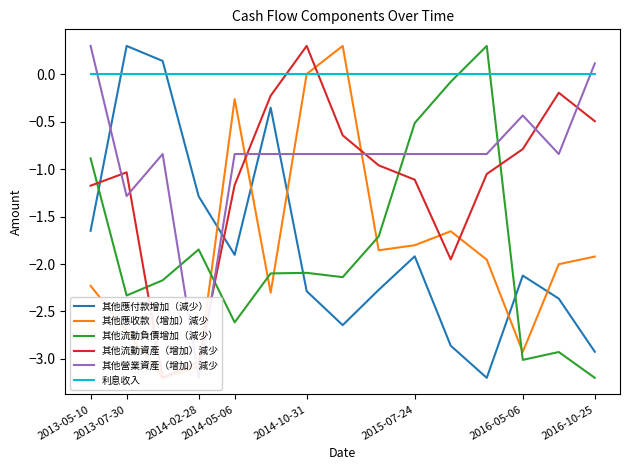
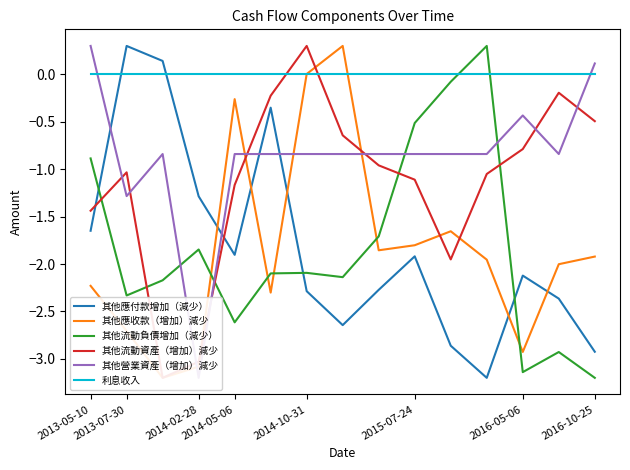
  {
    "其他應付款增加（減少）": {
      "2013-05-10": -1.6,
      "2013-07-30": 0.3,
      "2014-02-28": -1.3,
      "2014-05-06": -1.9,
      "2014-10-31": -2.3,
      "2015-07-24": -1.9,
      "2016-05-06": -2.1,
      "2016-10-25": -2.9
    },
    "其他應收款（增加）減少": {
      "2013-05-10": -2.2,
      "2014-05-06": -0.3,
      "2015-07-24": -1.8,
      "2016-05-06": -2.9,
      "2016-10-25": -1.9
    },
    "其他流動負債增加（減少）": {
      "2013-05-10": -0.9,
      "2013-07-30": -2.3,
      "2014-02-28": -1.8,
      "2014-05-06": -2.6,
      "2014-10-31": -2.1,
      "2015-07-24": -0.5,
-     "2016-05-06": -3.0,
+     "2016-05-06": -3.1,
      "2016-10-25": -3.2
    },
    "其他流動資產（增加）減少": {
-     "2013-05-10": -1.2,
+     "2013-05-10": -1.4,
      "2013-07-30": -1.0,
      "2014-05-06": -1.2,
      "2014-10-31": 0.3,
      "2015-07-24": -1.1,
      "2016-05-06": -0.8,
      "2016-10-25": -0.5
    },
    "其他營業資產（增加）減少": {
      "2013-05-10": 0.3,
      "2013-07-30": -1.3,
      "2014-05-06": -0.8,
      "2014-10-31": -0.8,
      "2015-07-24": -0.8,
      "2016-05-06": -0.4,
      "2016-10-25": 0.1
    },
    "利息收入": {
      "2013-05-10": 0.0,
      "2013-07-30": 0.0,
      "2014-02-28": 0.0,
      "2014-05-06": 0.0,
      "2015-07-24": 0.0,
      "2016-05-06": 0.0,
      "2016-10-25": 0.0
    }
  }
